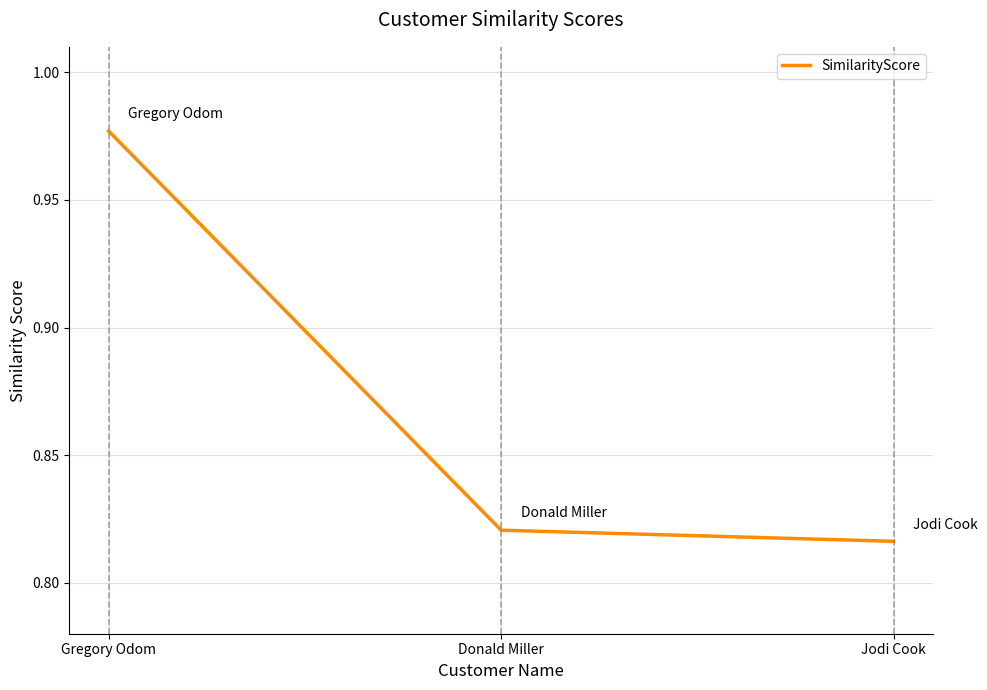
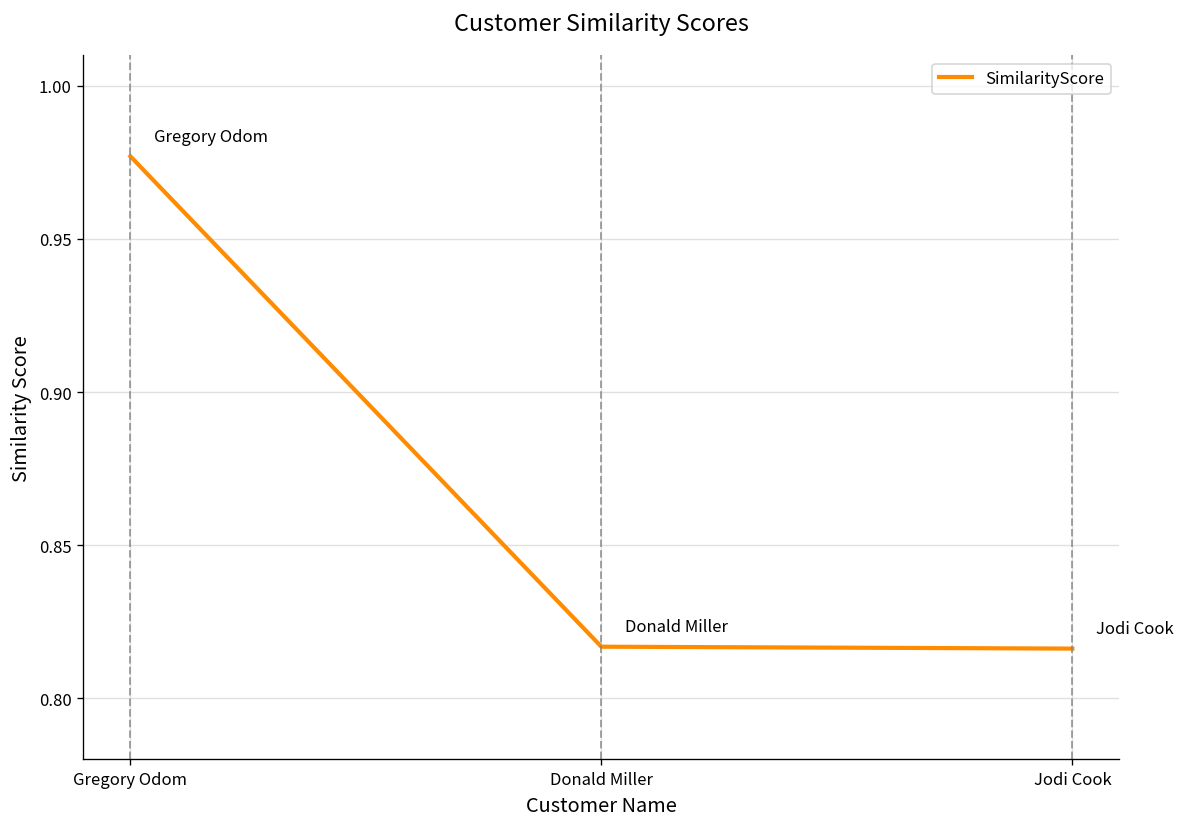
  {
    "Gregory Odom": 0.977,
-   "Donald Miller": 0.821,
+   "Donald Miller": 0.817,
    "Jodi Cook": 0.816
  }
